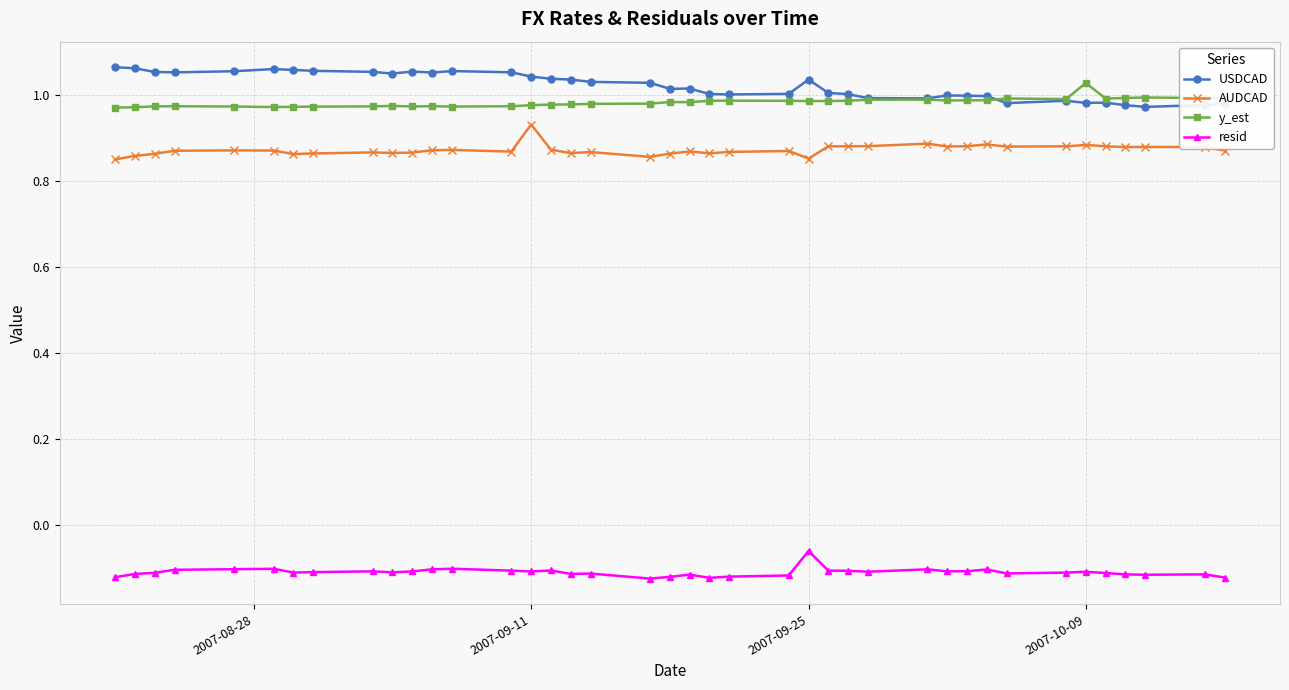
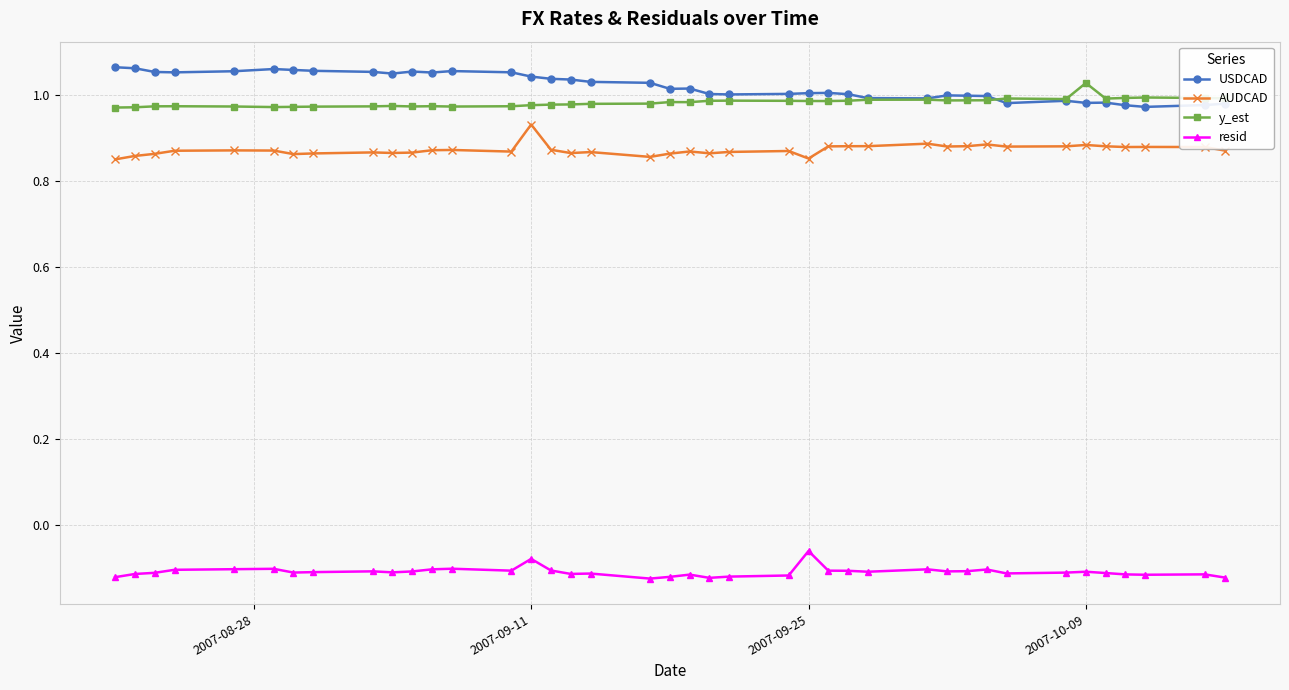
  {
    "USDCAD": {
      "2007-09-11": 1.04,
-     "2007-09-25": 1.04,
+     "2007-09-25": 1.00,
      "2007-10-09": 0.98
    },
    "AUDCAD": {
      "2007-09-11": 0.93,
      "2007-09-25": 0.85,
      "2007-10-09": 0.88
    },
    "y_est": {
      "2007-09-11": 0.98,
      "2007-09-25": 0.99,
      "2007-10-09": 1.03
    },
    "resid": {
-     "2007-09-11": -0.11,
+     "2007-09-11": -0.08,
      "2007-09-25": -0.06,
      "2007-10-09": -0.11
    }
  }
